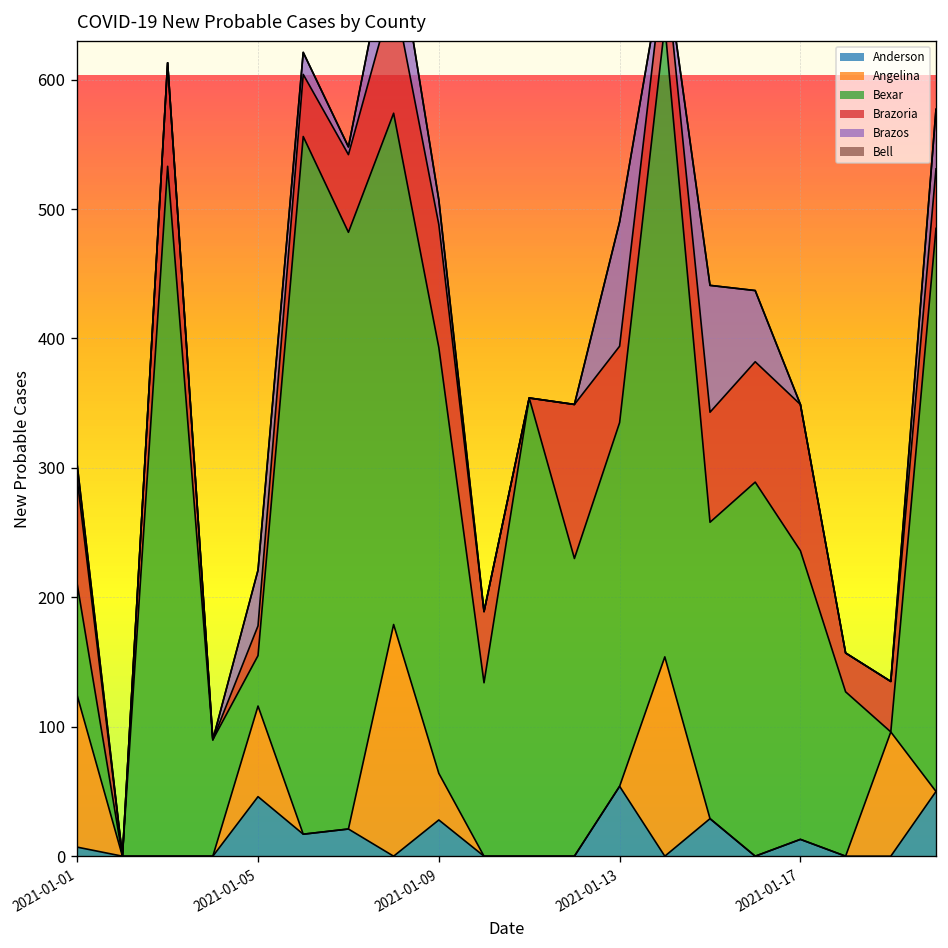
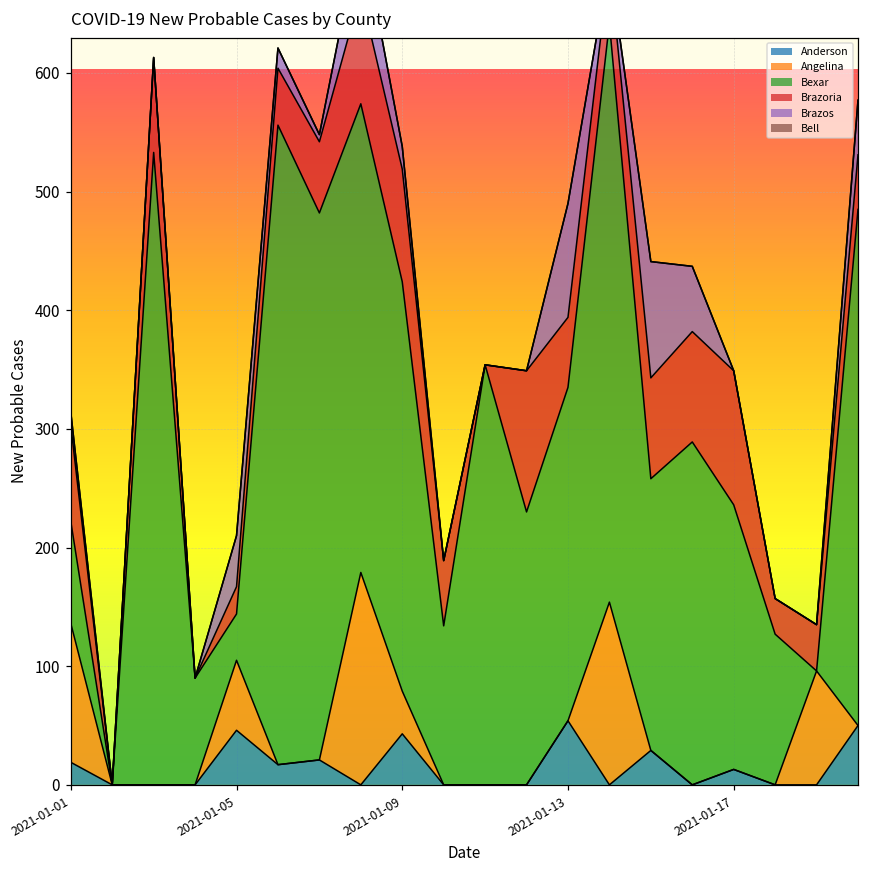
  {
    "Anderson": {
-     "2021-01-01": 7,
+     "2021-01-01": 19,
      "2021-01-05": 46,
-     "2021-01-09": 28
+     "2021-01-09": 43
    },
    "Angelina": {
      "2021-01-01": 117,
-     "2021-01-05": 70,
+     "2021-01-05": 59,
      "2021-01-09": 36
    },
    "Bexar": {
      "2021-01-01": 86,
      "2021-01-05": 39,
-     "2021-01-09": 329,
+     "2021-01-09": 345,
      "2021-01-13": 281,
      "2021-01-17": 223
    },
    "Brazoria": {
      "2021-01-01": 81,
      "2021-01-05": 23,
      "2021-01-09": 95,
      "2021-01-13": 59
    }
  }
